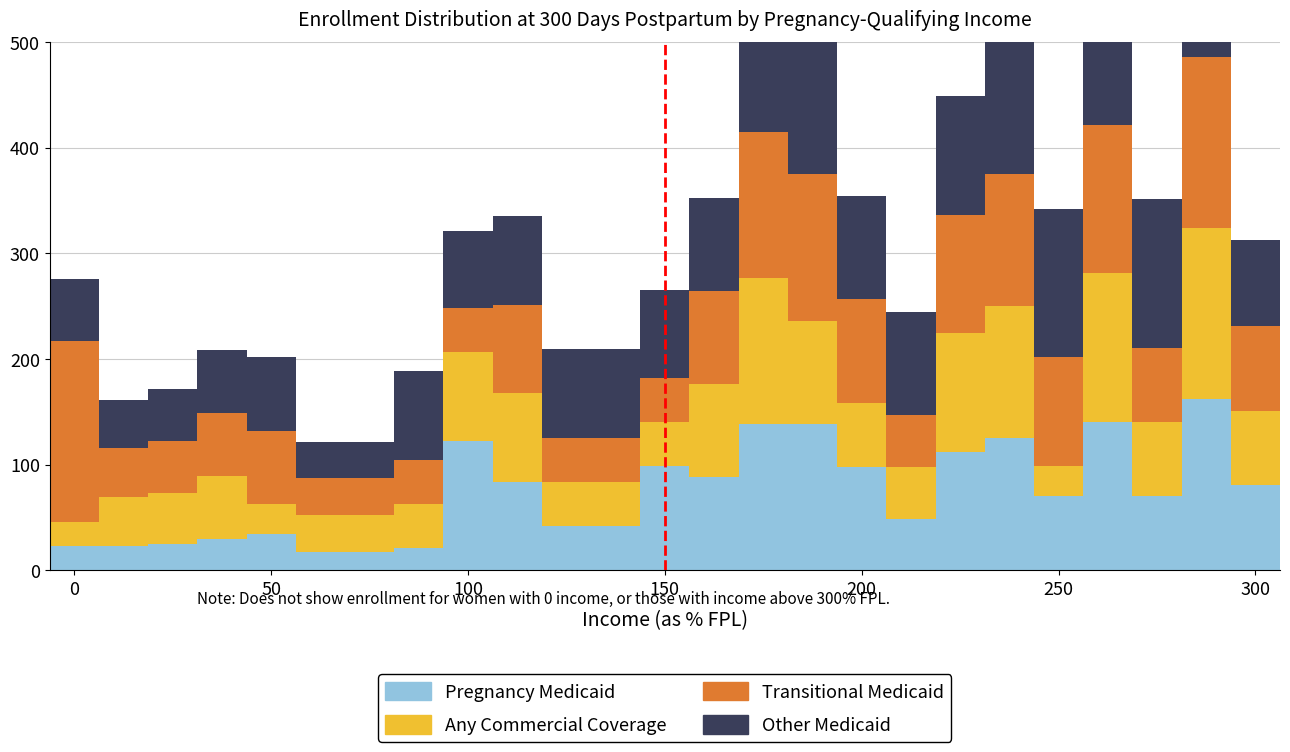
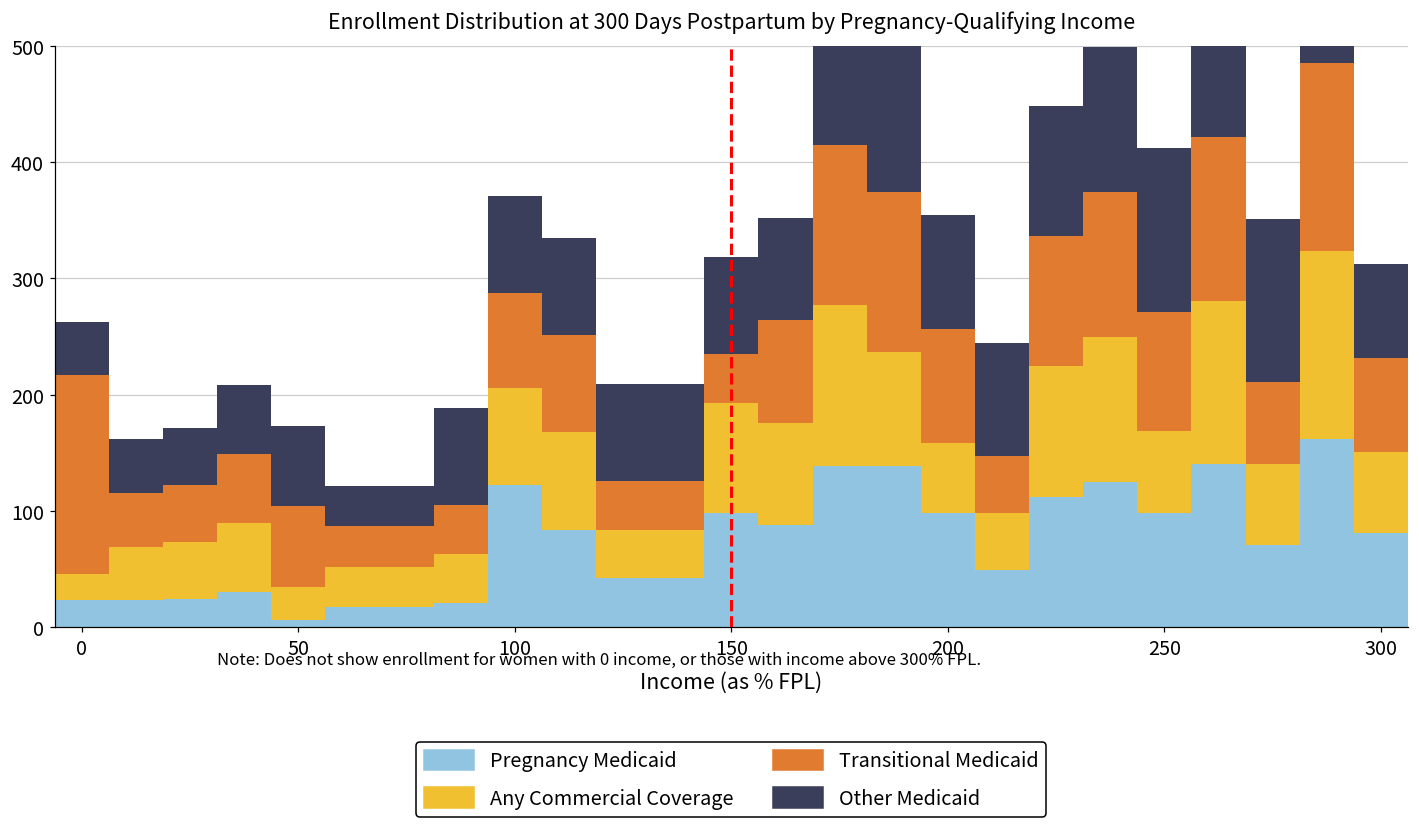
  {
    "Pregnancy Medicaid": {
      "0": 23,
-     "50": 35,
+     "50": 7,
      "100": 122,
      "150": 98,
      "200": 98,
-     "250": 70,
+     "250": 98,
      "300": 81
    },
    "Any Commercial Coverage": {
      "0": 23,
      "50": 28,
      "100": 84,
-     "150": 42,
+     "150": 94,
      "200": 61,
-     "250": 28,
+     "250": 70,
      "300": 70
    },
    "Transitional Medicaid": {
      "0": 171,
      "50": 70,
-     "100": 42,
+     "100": 81,
      "150": 42,
      "200": 98,
      "250": 103,
      "300": 81
    },
    "Other Medicaid": {
-     "0": 59,
+     "0": 46,
      "50": 70,
-     "100": 73,
+     "100": 84,
      "150": 84,
      "200": 98,
      "250": 140,
      "300": 81
    }
  }
